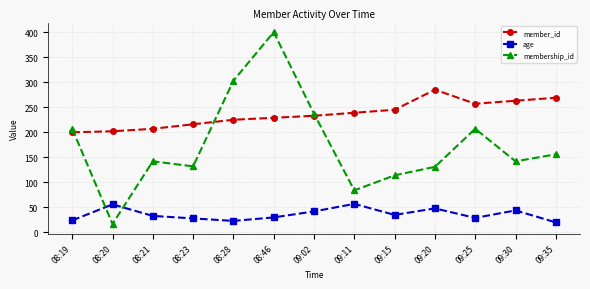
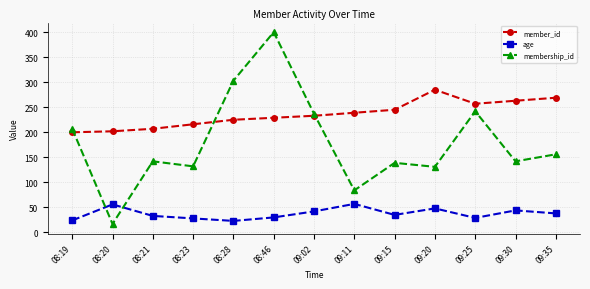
  {
    "member_id": {
      "08:19": 200,
      "08:20": 200,
      "08:21": 210,
      "08:23": 220,
      "08:28": 230,
      "08:46": 230,
      "09:11": 240,
      "09:15": 250,
      "09:20": 290,
      "09:25": 260,
      "09:30": 260,
      "09:35": 270
    },
    "age": {
      "08:19": 20,
      "08:20": 60,
      "08:21": 30,
      "08:23": 30,
      "08:28": 20,
      "08:46": 30,
      "09:02": 40,
      "09:11": 60,
      "09:15": 40,
      "09:20": 50,
      "09:25": 30,
      "09:30": 40,
-     "09:35": 20
+     "09:35": 40
    },
    "membership_id": {
      "08:19": 210,
      "08:20": 20,
      "08:21": 140,
      "08:23": 130,
      "08:28": 300,
      "08:46": 400,
      "09:11": 80,
-     "09:15": 110,
+     "09:15": 140,
      "09:20": 130,
-     "09:25": 210,
+     "09:25": 240,
      "09:30": 140,
      "09:35": 160
    }
  }
